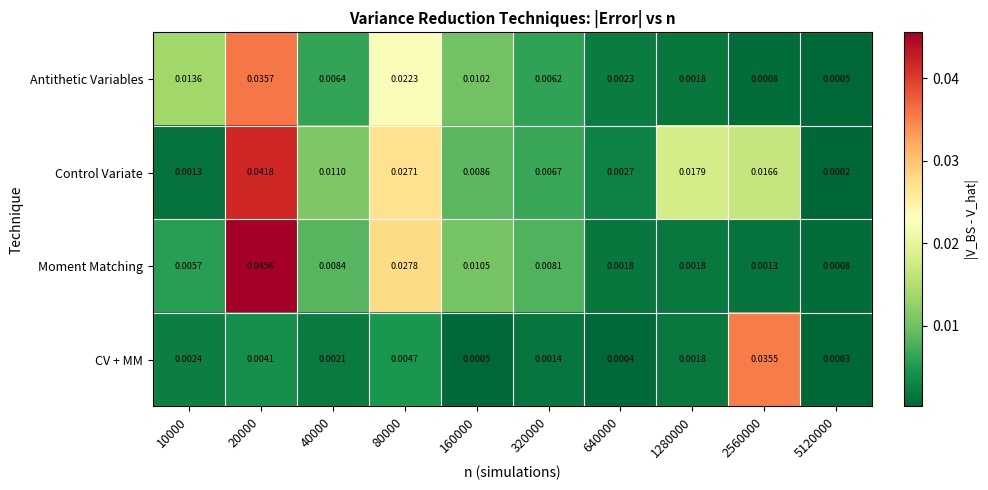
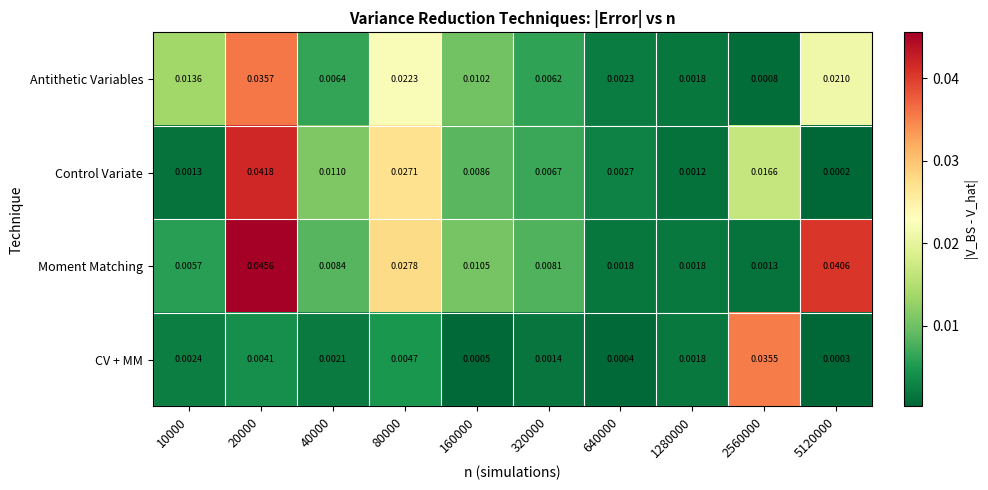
  {
    "Antithetic Variables": {
      "10000": 0.0136,
      "20000": 0.0357,
      "40000": 0.0064,
      "80000": 0.0223,
      "160000": 0.0102,
      "320000": 0.0062,
      "640000": 0.0023,
      "1280000": 0.0018,
      "2560000": 0.0008,
-     "5120000": 0.0005
+     "5120000": 0.0210
    },
    "Control Variate": {
      "10000": 0.0013,
      "20000": 0.0418,
      "40000": 0.0110,
      "80000": 0.0271,
      "160000": 0.0086,
      "320000": 0.0067,
      "640000": 0.0027,
-     "1280000": 0.0179,
+     "1280000": 0.0012,
      "2560000": 0.0166,
      "5120000": 0.0002
    },
    "Moment Matching": {
      "10000": 0.0057,
      "20000": 0.0456,
      "40000": 0.0084,
      "80000": 0.0278,
      "160000": 0.0105,
      "320000": 0.0081,
      "640000": 0.0018,
      "1280000": 0.0018,
      "2560000": 0.0013,
-     "5120000": 0.0008
+     "5120000": 0.0406
    },
    "CV + MM": {
      "10000": 0.0024,
      "20000": 0.0041,
      "40000": 0.0021,
      "80000": 0.0047,
      "160000": 0.0005,
      "320000": 0.0014,
      "640000": 0.0004,
      "1280000": 0.0018,
      "2560000": 0.0355,
      "5120000": 0.0003
    }
  }
